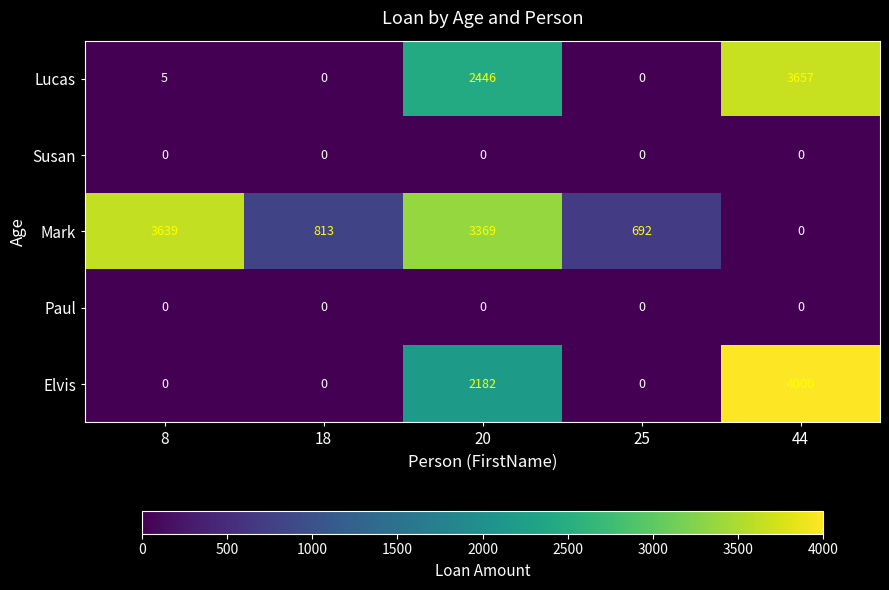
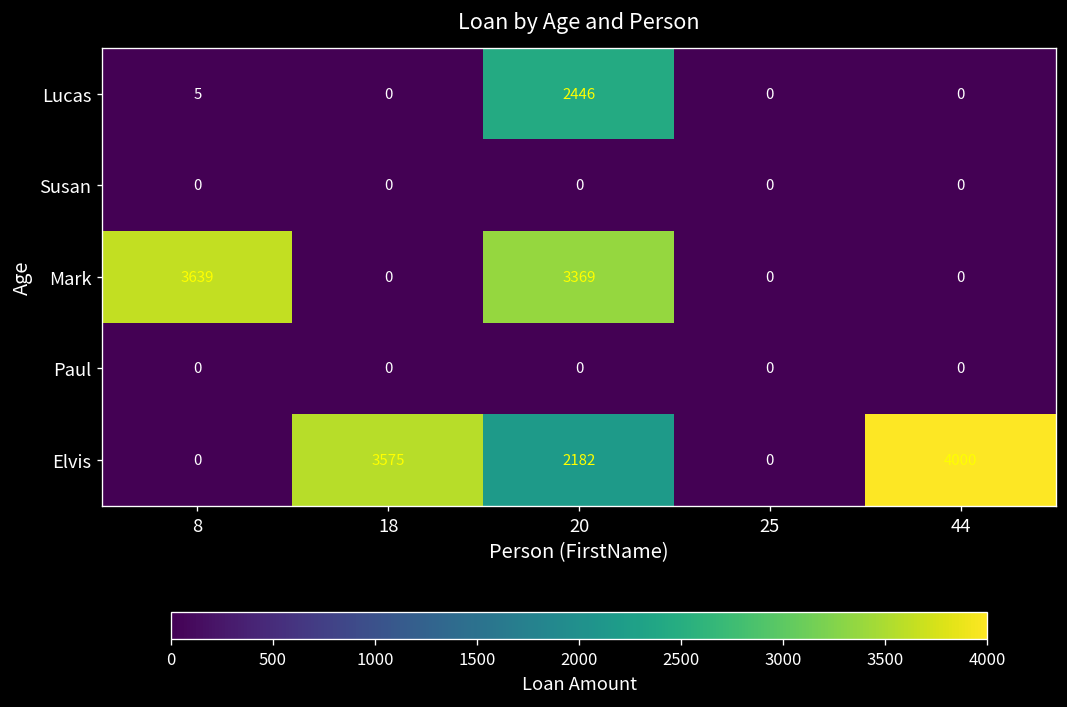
  {
    "Lucas": {
      "8": 5,
      "18": 0,
      "20": 2446,
      "25": 0,
-     "44": 3657
+     "44": 0
    },
    "Susan": {
      "8": 0,
      "18": 0,
      "20": 0,
      "25": 0,
      "44": 0
    },
    "Mark": {
      "8": 3639,
-     "18": 813,
+     "18": 0,
      "20": 3369,
-     "25": 692,
+     "25": 0,
      "44": 0
    },
    "Paul": {
      "8": 0,
      "18": 0,
      "20": 0,
      "25": 0,
      "44": 0
    },
    "Elvis": {
      "8": 0,
-     "18": 0,
+     "18": 3575,
      "20": 2182,
      "25": 0
    }
  }
